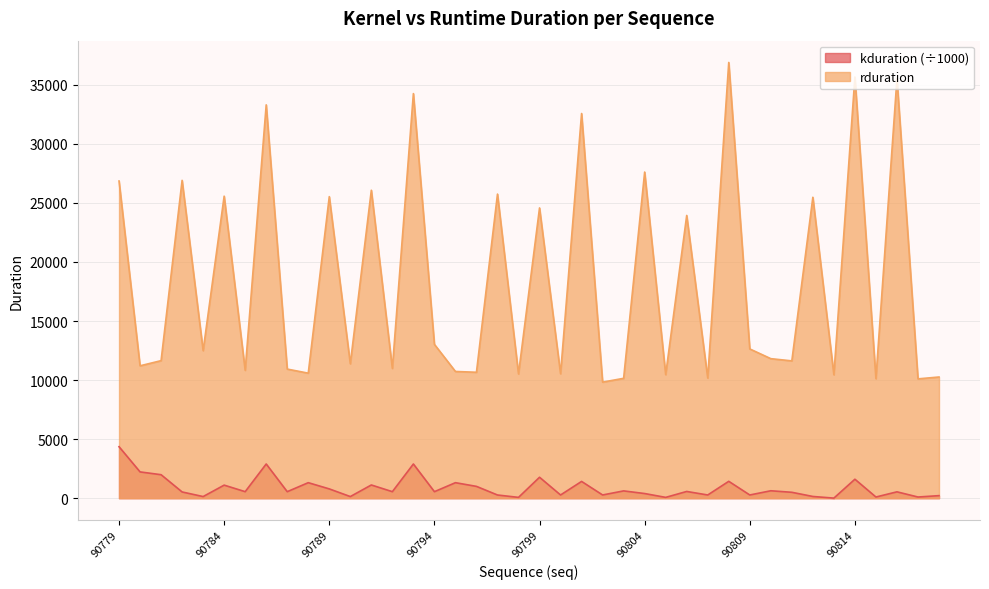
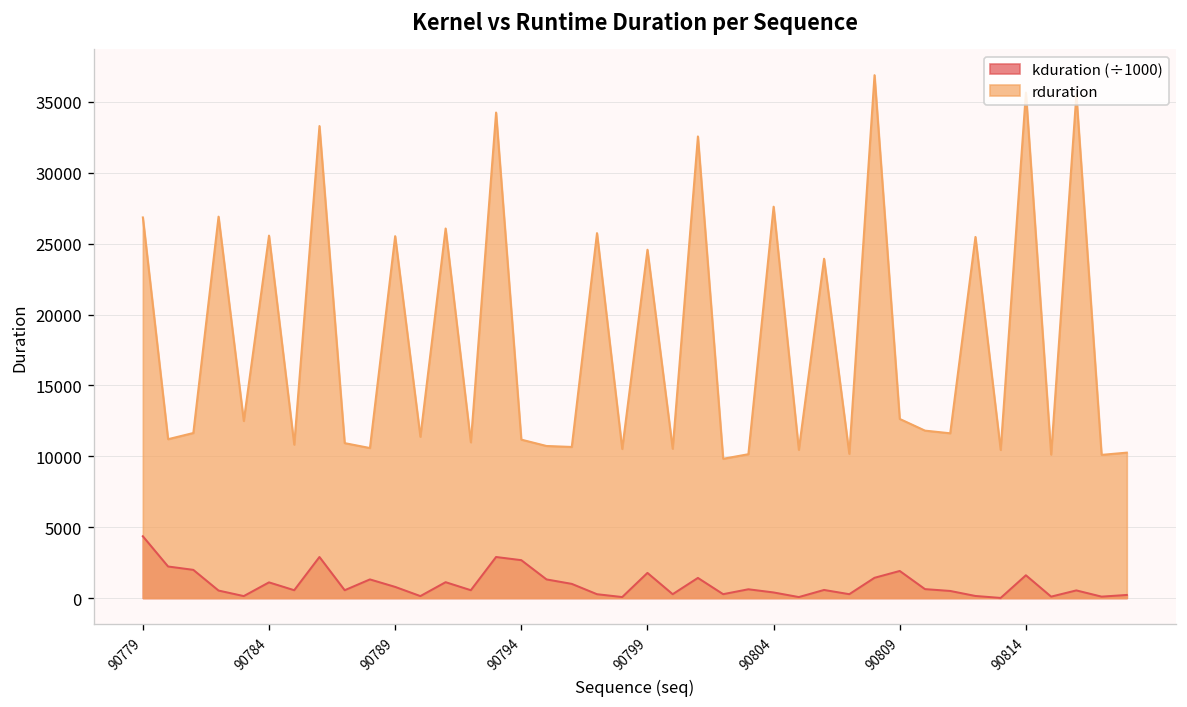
  {
    "kduration (÷1000)": {
      "90779": 4400,
      "90784": 1100,
      "90789": 800,
-     "90794": 600,
+     "90794": 2700,
      "90799": 1800,
      "90804": 400,
-     "90809": 300,
+     "90809": 1900,
      "90814": 1600
    },
    "rduration": {
      "90779": 26900,
      "90784": 25600,
      "90789": 25500,
-     "90794": 13000,
+     "90794": 11200,
      "90799": 24600,
      "90804": 27600,
      "90809": 12600
    }
  }
